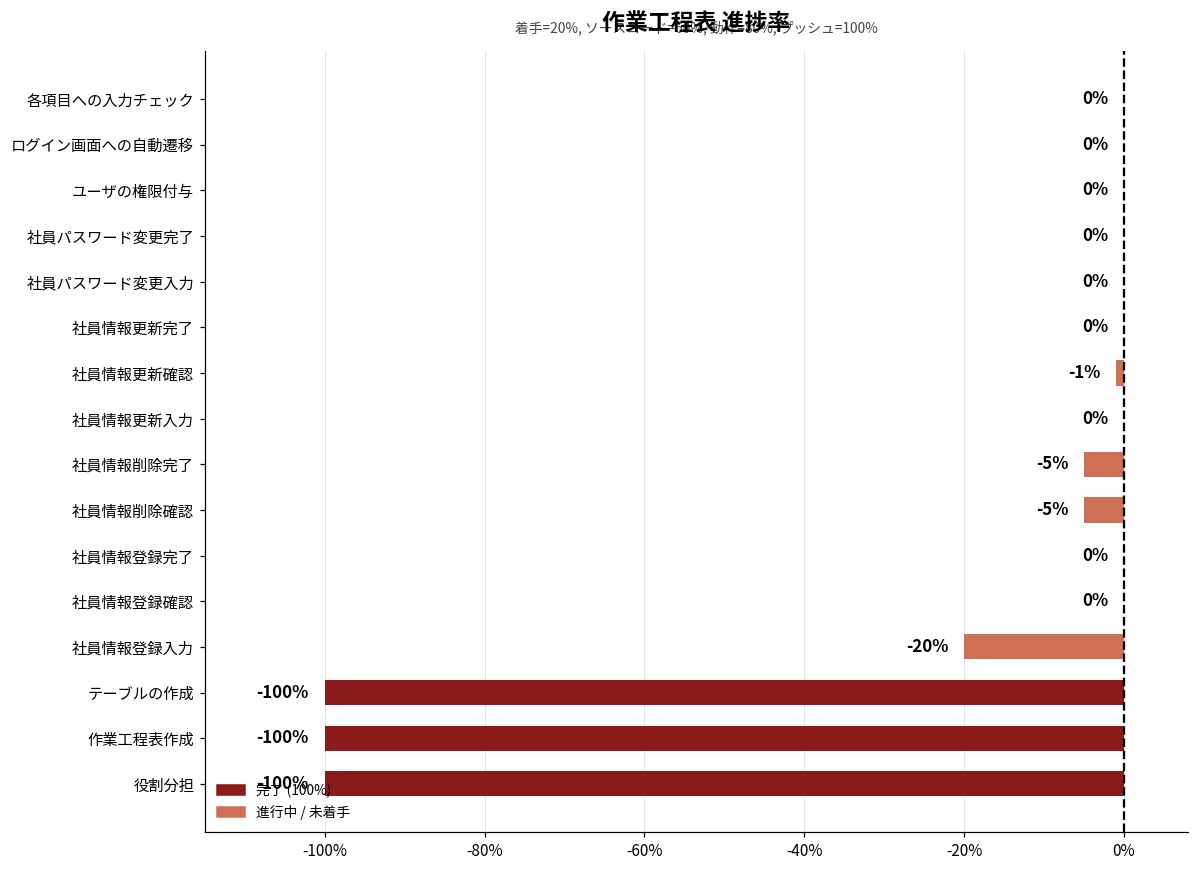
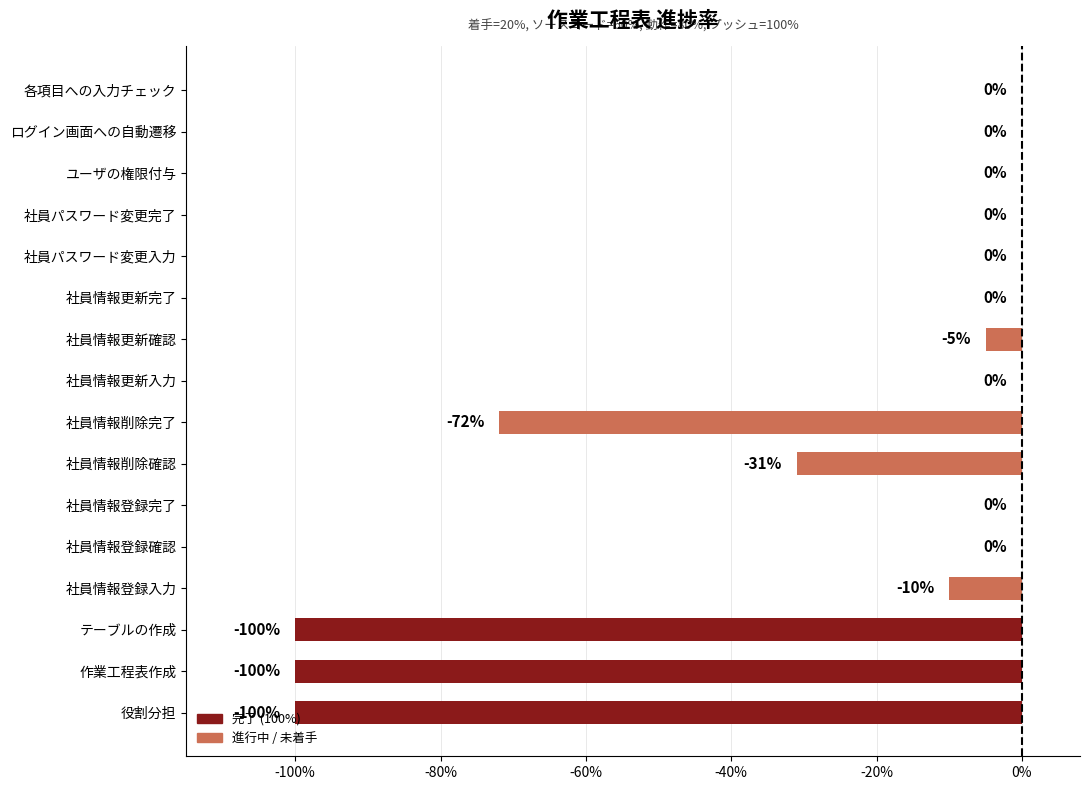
  {
    "各項目への入力チェック": "0%",
    "ログイン画面への自動遷移": "0%",
    "ユーザの権限付与": "0%",
    "社員パスワード変更完了": "0%",
    "社員パスワード変更入力": "0%",
    "社員情報更新完了": "0%",
-   "社員情報更新確認": "-1%",
+   "社員情報更新確認": "-5%",
    "社員情報更新入力": "0%",
-   "社員情報削除完了": "-5%",
-   "社員情報削除確認": "-5%",
+   "社員情報削除完了": "-72%",
+   "社員情報削除確認": "-31%",
    "社員情報登録完了": "0%",
    "社員情報登録確認": "0%",
-   "社員情報登録入力": "-20%",
+   "社員情報登録入力": "-10%",
    "テーブルの作成": "-100%",
    "作業工程表作成": "-100%",
    "役割分担": "-100%"
  }
